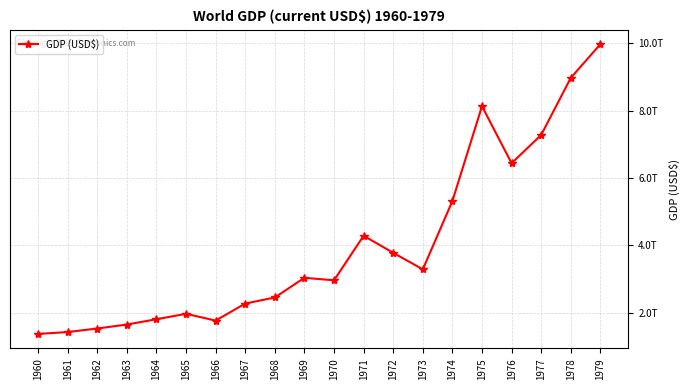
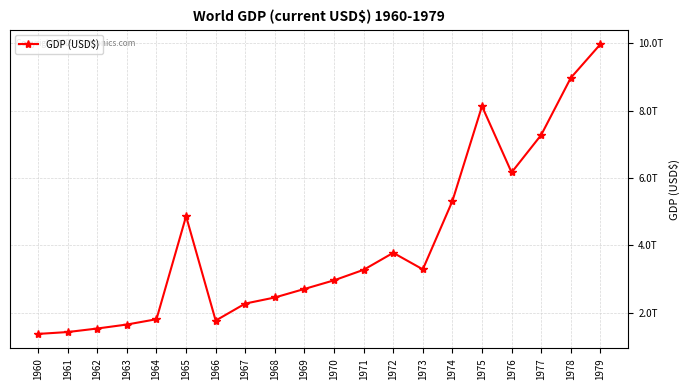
  {
    "1960": "1.4T",
    "1961": "1.4T",
    "1962": "1.5T",
    "1963": "1.6T",
    "1964": "1.8T",
-   "1965": "2.0T",
+   "1965": "4.9T",
    "1966": "1.8T",
    "1967": "2.3T",
    "1968": "2.5T",
-   "1969": "3.0T",
+   "1969": "2.7T",
    "1970": "3.0T",
-   "1971": "4.3T",
+   "1971": "3.3T",
    "1972": "3.8T",
    "1973": "3.3T",
    "1974": "5.3T",
    "1975": "8.1T",
-   "1976": "6.4T",
+   "1976": "6.2T",
    "1977": "7.3T",
    "1978": "9.0T",
    "1979": "10.0T"
  }
